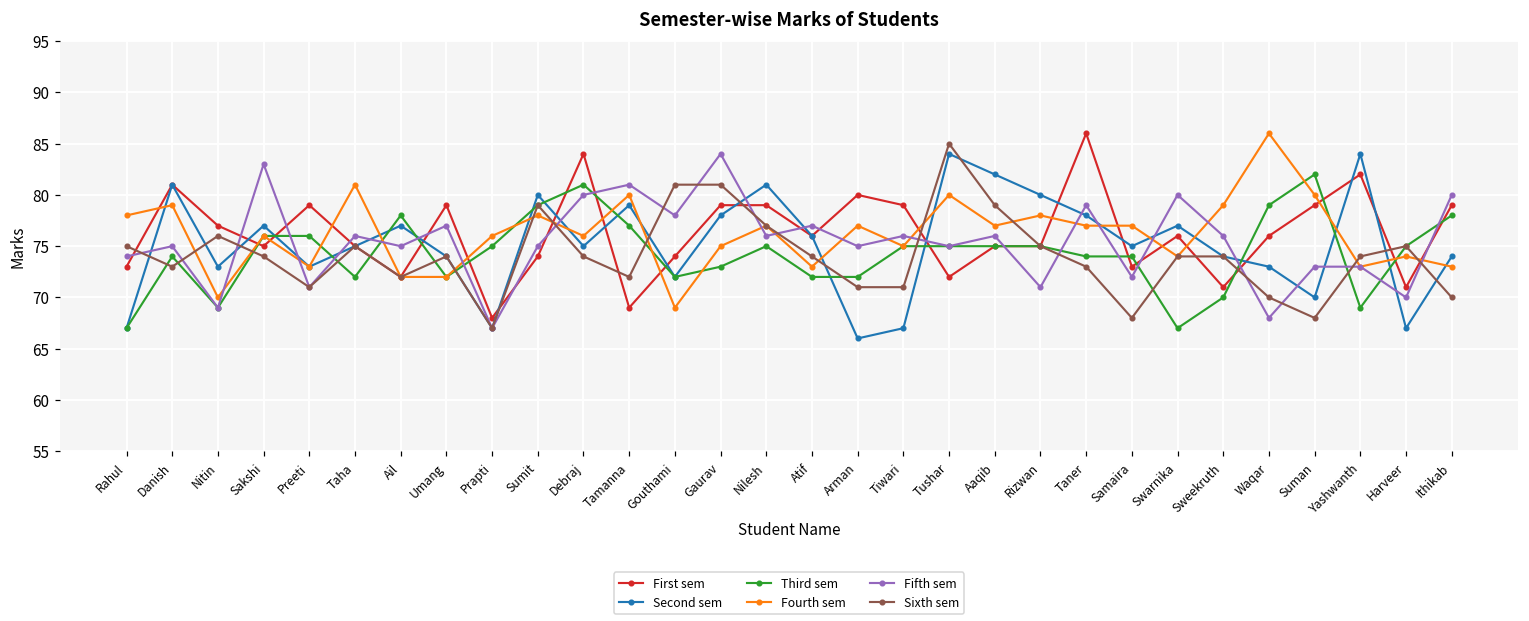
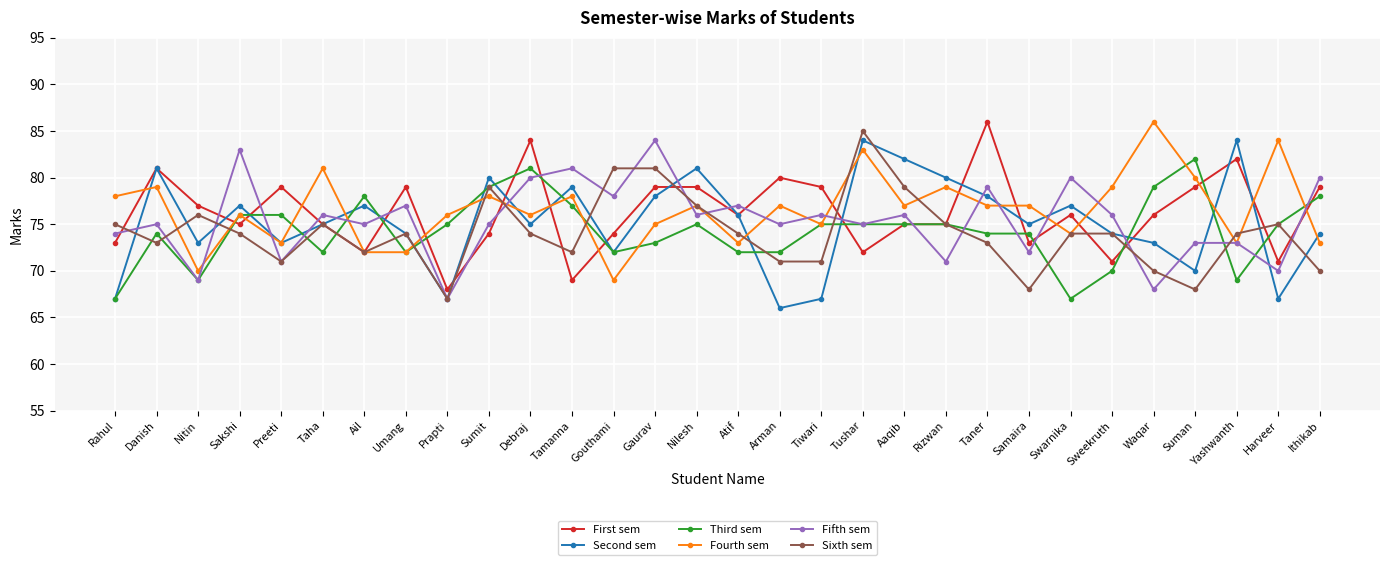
  {
    "First sem": {
      "Rahul": 73,
      "Nitin": 77,
      "Sakshi": 75,
      "Preeti": 79,
      "Umang": 79,
      "Prapti": 68,
      "Sumit": 74,
      "Debraj": 84,
      "Tamanna": 69,
      "Gouthami": 74,
      "Gaurav": 79,
      "Nilesh": 79,
      "Arman": 80,
      "Tiwari": 79,
      "Tushar": 72,
      "Taner": 86,
      "Samaira": 73,
      "Swarnika": 76,
      "Sweekruth": 71,
      "Waqar": 76,
      "Suman": 79,
      "Yashwanth": 82,
      "Harveer": 71,
      "Ithikab": 79
    },
    "Second sem": {
      "Nitin": 73,
      "Sakshi": 77,
      "Ail": 77,
      "Sumit": 80,
      "Debraj": 75,
      "Tamanna": 79,
      "Gaurav": 78,
      "Nilesh": 81,
      "Arman": 66,
      "Tiwari": 67,
      "Tushar": 84,
      "Aaqib": 82,
      "Rizwan": 80,
      "Taner": 78,
      "Samaira": 75,
      "Swarnika": 77,
      "Waqar": 73,
      "Suman": 70,
      "Yashwanth": 84,
      "Harveer": 67,
      "Ithikab": 74
    },
    "Third sem": {
      "Danish": 74,
      "Preeti": 76,
      "Taha": 72,
      "Ail": 78,
      "Prapti": 75,
      "Debraj": 81,
      "Tamanna": 77,
      "Gaurav": 73,
      "Nilesh": 75,
      "Atif": 72,
      "Arman": 72,
      "Taner": 74,
      "Samaira": 74,
      "Swarnika": 67,
      "Sweekruth": 70,
      "Waqar": 79,
      "Suman": 82,
      "Yashwanth": 69,
      "Ithikab": 78
    },
    "Fourth sem": {
      "Rahul": 78,
      "Danish": 79,
      "Nitin": 70,
      "Taha": 81,
      "Prapti": 76,
      "Sumit": 78,
      "Debraj": 76,
-     "Tamanna": 80,
+     "Tamanna": 78,
      "Gouthami": 69,
      "Gaurav": 75,
      "Atif": 73,
      "Arman": 77,
-     "Tushar": 80,
+     "Tushar": 83,
      "Aaqib": 77,
-     "Rizwan": 78,
+     "Rizwan": 79,
      "Taner": 77,
      "Samaira": 77,
      "Sweekruth": 79,
      "Waqar": 86,
      "Suman": 80,
-     "Harveer": 74,
+     "Harveer": 84,
      "Ithikab": 73
    },
    "Fifth sem": {
      "Rahul": 74,
      "Danish": 75,
      "Sakshi": 83,
      "Taha": 76,
      "Ail": 75,
      "Umang": 77,
      "Sumit": 75,
      "Debraj": 80,
      "Tamanna": 81,
      "Gouthami": 78,
      "Gaurav": 84,
      "Nilesh": 76,
      "Atif": 77,
      "Arman": 75,
      "Tiwari": 76,
      "Aaqib": 76,
      "Rizwan": 71,
      "Taner": 79,
      "Samaira": 72,
      "Swarnika": 80,
      "Sweekruth": 76,
      "Waqar": 68,
      "Suman": 73,
      "Harveer": 70,
      "Ithikab": 80
    },
    "Sixth sem": {
      "Rahul": 75,
      "Danish": 73,
      "Nitin": 76,
      "Sakshi": 74,
      "Debraj": 74,
      "Tamanna": 72,
      "Gouthami": 81,
      "Gaurav": 81,
      "Atif": 74,
      "Arman": 71,
      "Tiwari": 71,
      "Tushar": 85,
      "Aaqib": 79,
      "Taner": 73,
      "Samaira": 68,
      "Waqar": 70,
      "Suman": 68,
      "Yashwanth": 74,
      "Ithikab": 70
    }
  }
